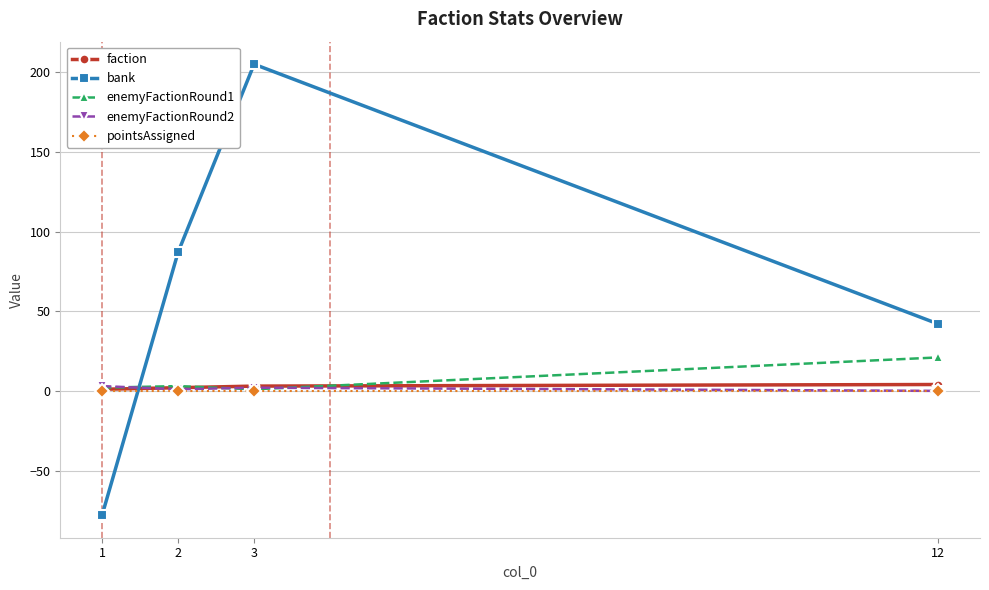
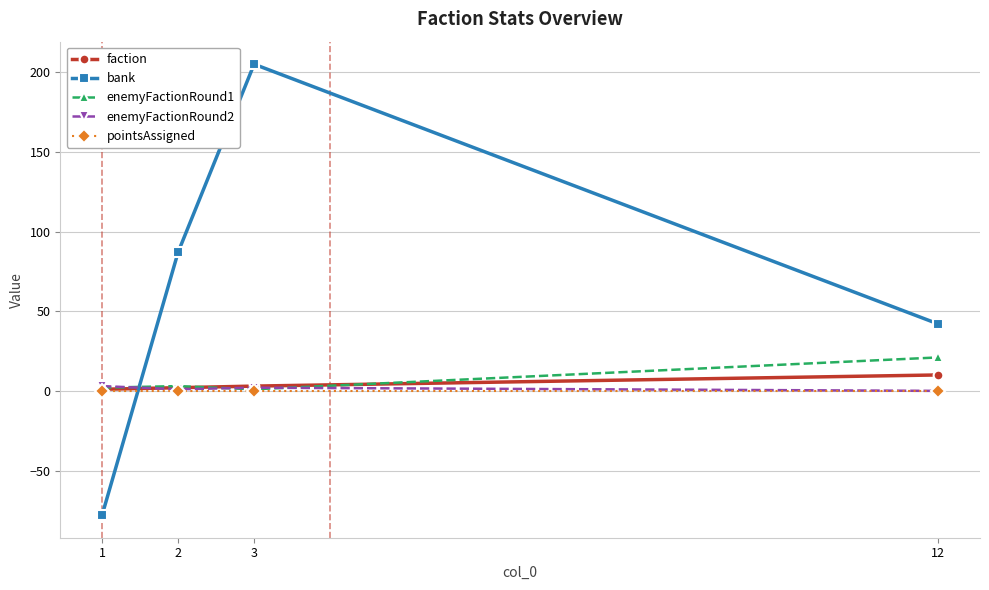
  {
    "faction": {
-     "12": 4
+     "12": 10
    },
    "bank": {
      "1": -78,
      "2": 87,
      "3": 205,
      "12": 42
    },
    "enemyFactionRound1": {
      "12": 21
    }
  }
